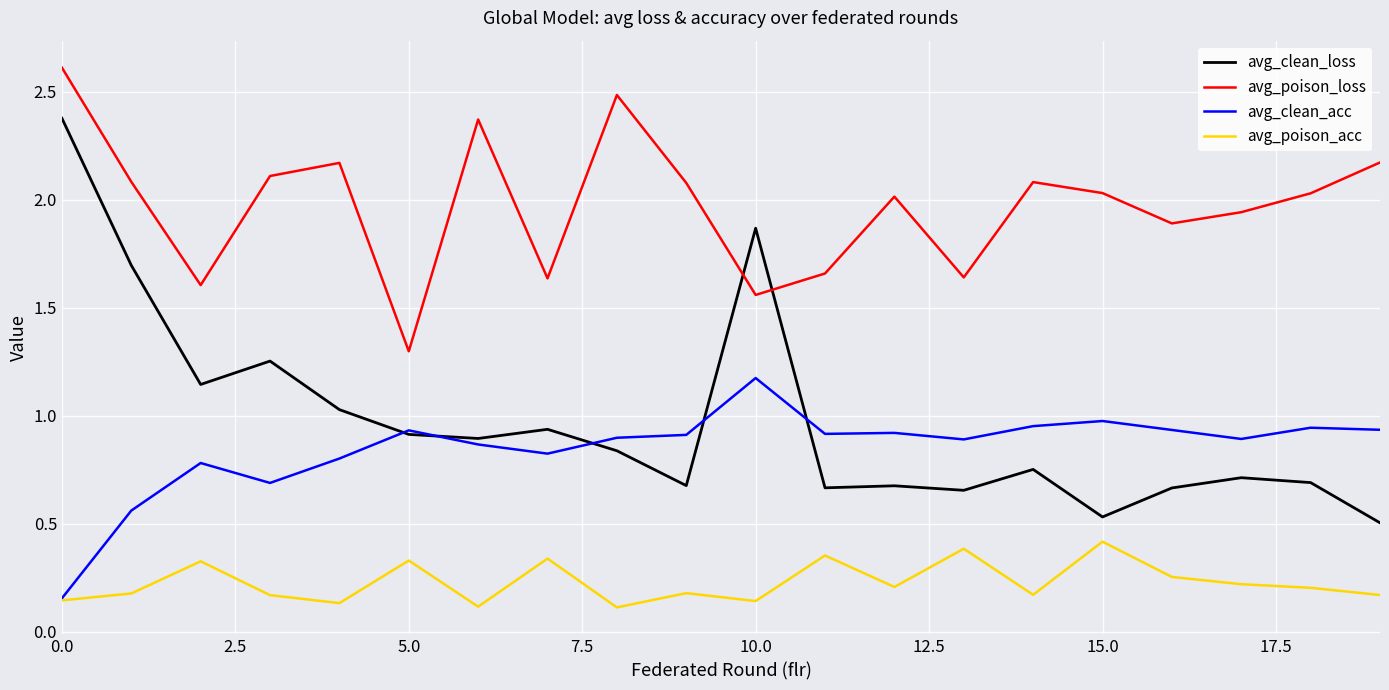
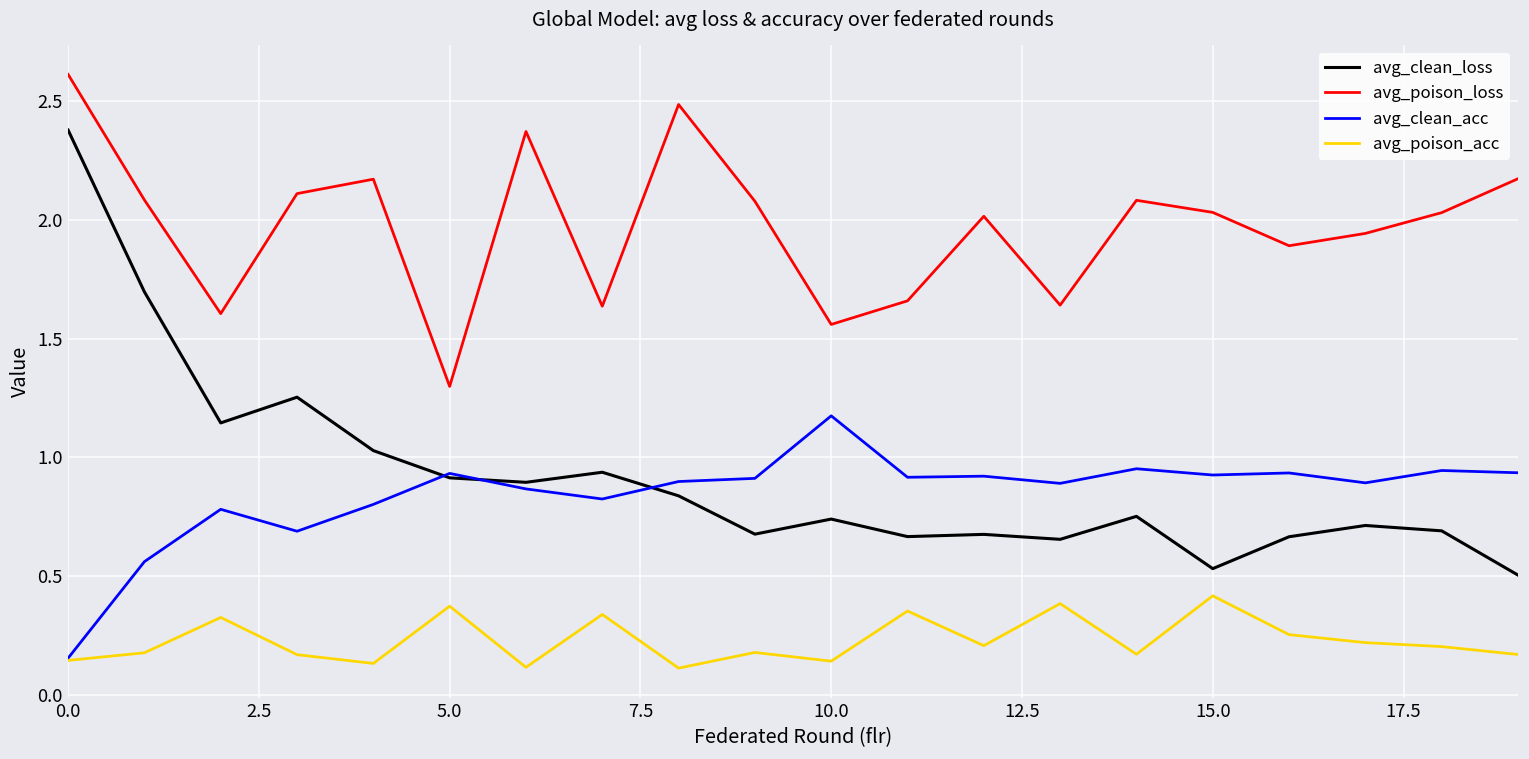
  {
    "avg_clean_loss": {
      "0.0": 2.38,
      "5.0": 0.91,
-     "10.0": 1.87,
+     "10.0": 0.74,
      "15.0": 0.53
    },
    "avg_poison_loss": {
      "0.0": 2.61,
      "5.0": 1.30,
      "10.0": 1.56,
      "15.0": 2.03
    },
    "avg_clean_acc": {
      "5.0": 0.93,
      "10.0": 1.18,
-     "15.0": 0.98
+     "15.0": 0.93
    },
    "avg_poison_acc": {
-     "5.0": 0.33,
+     "5.0": 0.37,
      "10.0": 0.14,
      "15.0": 0.42
    }
  }
